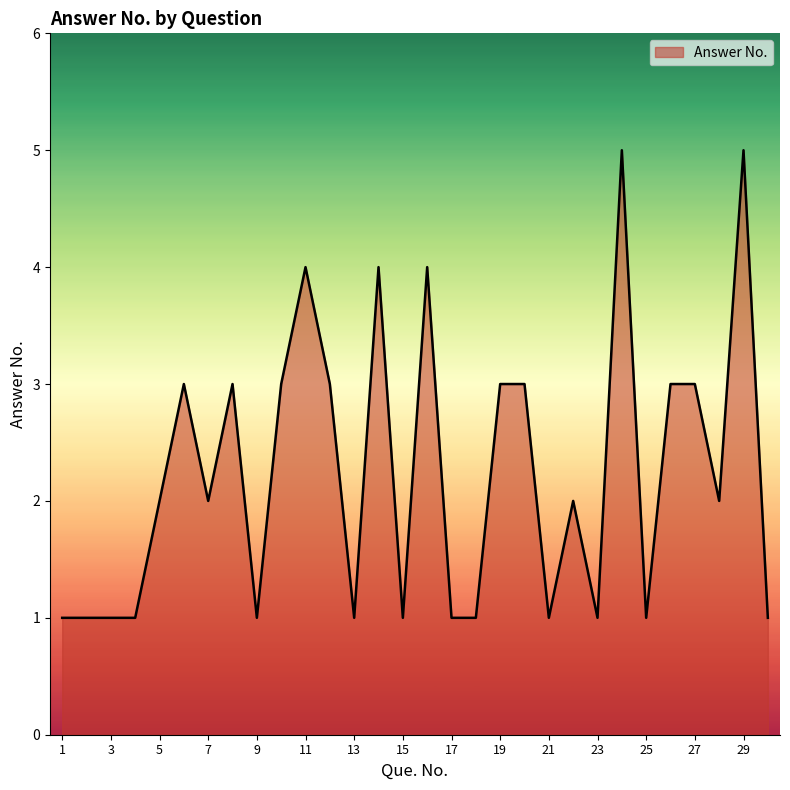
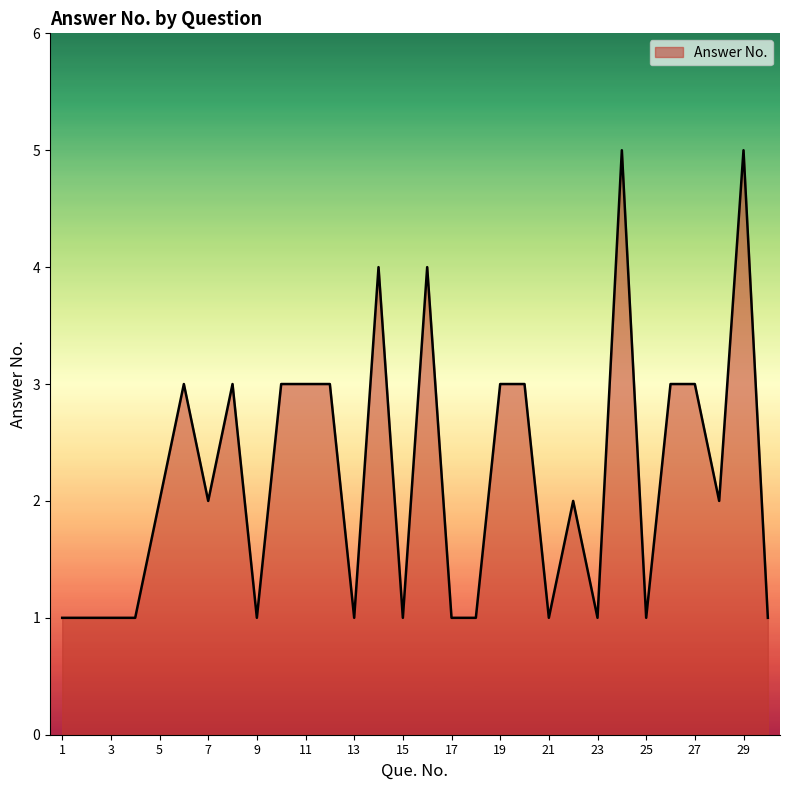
  {
    "1": 1,
    "3": 1,
    "5": 2,
    "7": 2,
    "9": 1,
-   "11": 4,
+   "11": 3,
    "13": 1,
    "15": 1,
    "17": 1,
    "19": 3,
    "21": 1,
    "23": 1,
    "25": 1,
    "27": 3,
    "29": 5
  }
